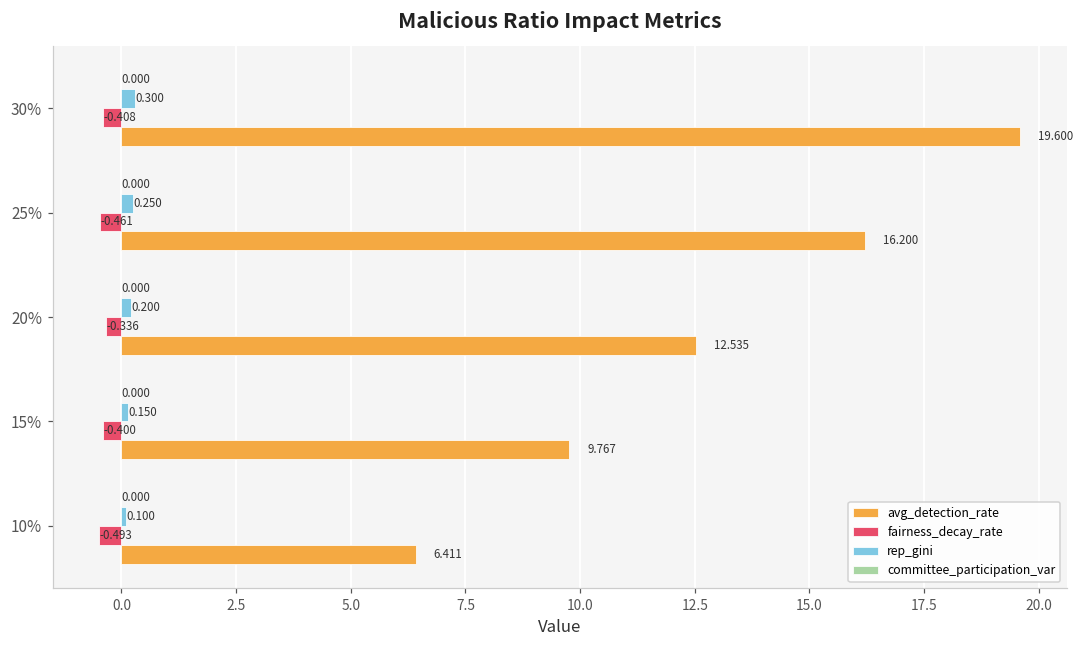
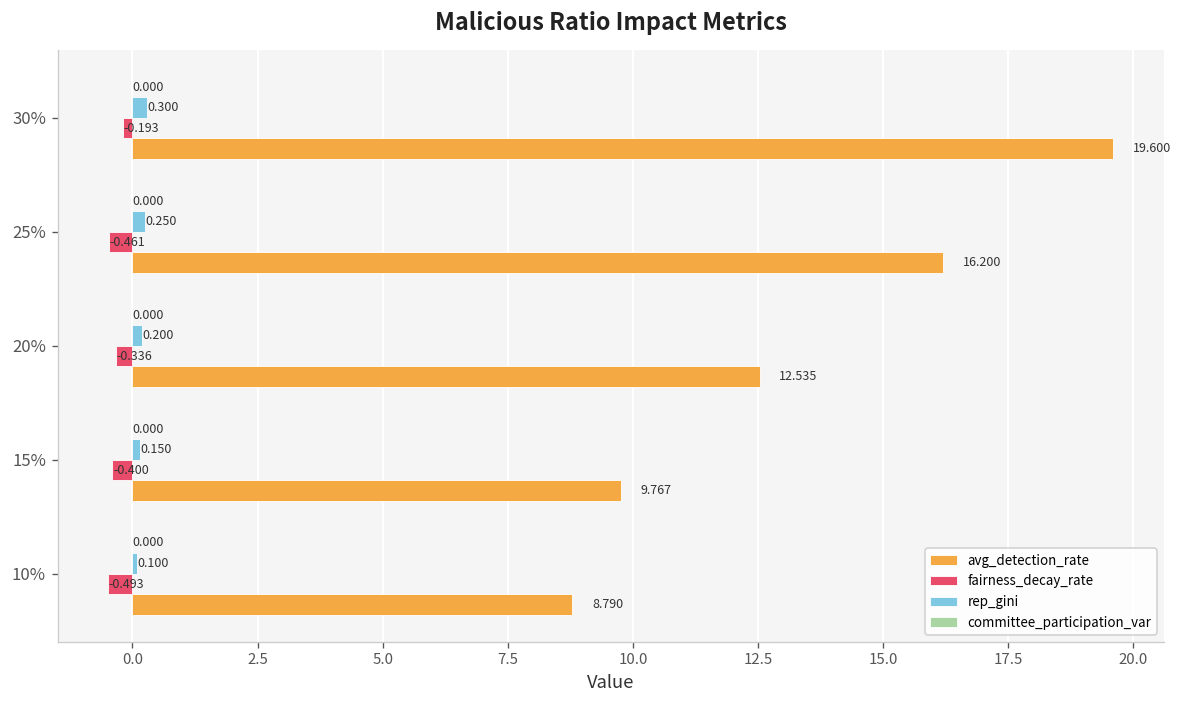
  {
    "avg_detection_rate": {
      "30%": 19.600,
      "25%": 16.200,
      "20%": 12.535,
      "15%": 9.767,
-     "10%": 6.411
+     "10%": 8.790
    },
    "fairness_decay_rate": {
-     "30%": -0.408,
+     "30%": -0.193,
      "25%": -0.461,
      "20%": -0.336,
      "15%": -0.400,
      "10%": -0.493
    },
    "rep_gini": {
      "30%": 0.300,
      "25%": 0.250,
      "20%": 0.200,
      "15%": 0.150,
      "10%": 0.100
    },
    "committee_participation_var": {
      "30%": 0.000,
      "25%": 0.000,
      "20%": 0.000,
      "15%": 0.000,
      "10%": 0.000
    }
  }
